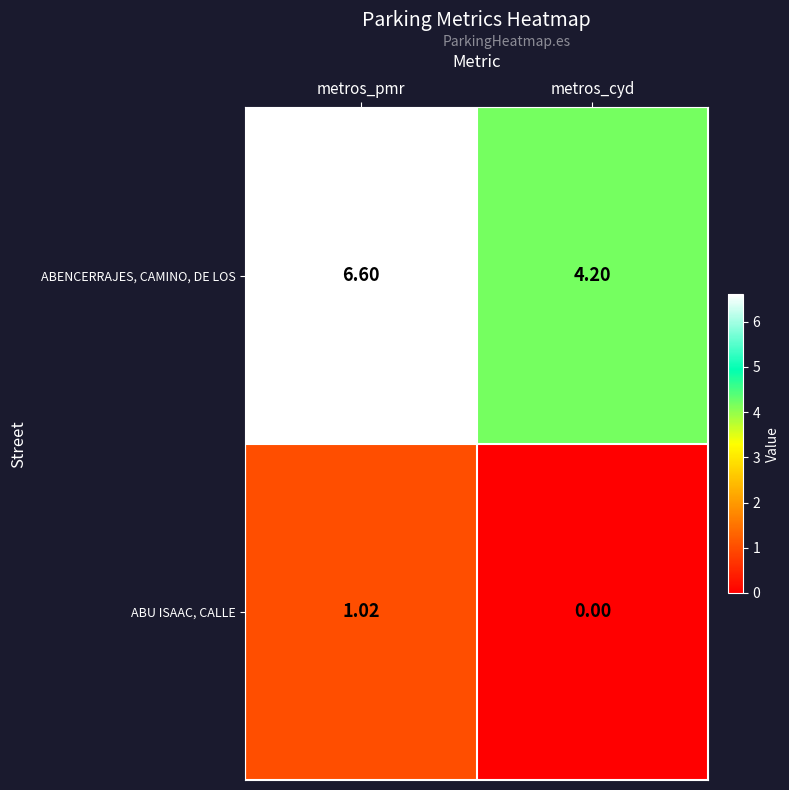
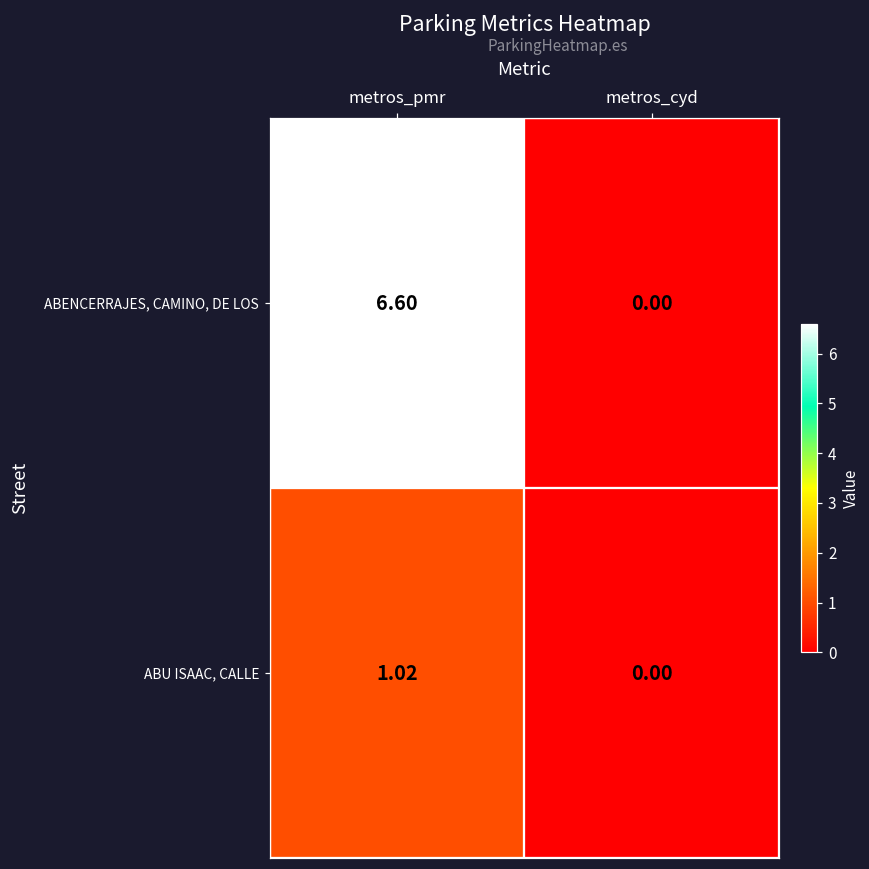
  {
    "ABENCERRAJES, CAMINO, DE LOS": {
      "metros_pmr": 6.60,
-     "metros_cyd": 4.20
+     "metros_cyd": 0.00
    },
    "ABU ISAAC, CALLE": {
      "metros_pmr": 1.02,
      "metros_cyd": 0.00
    }
  }
